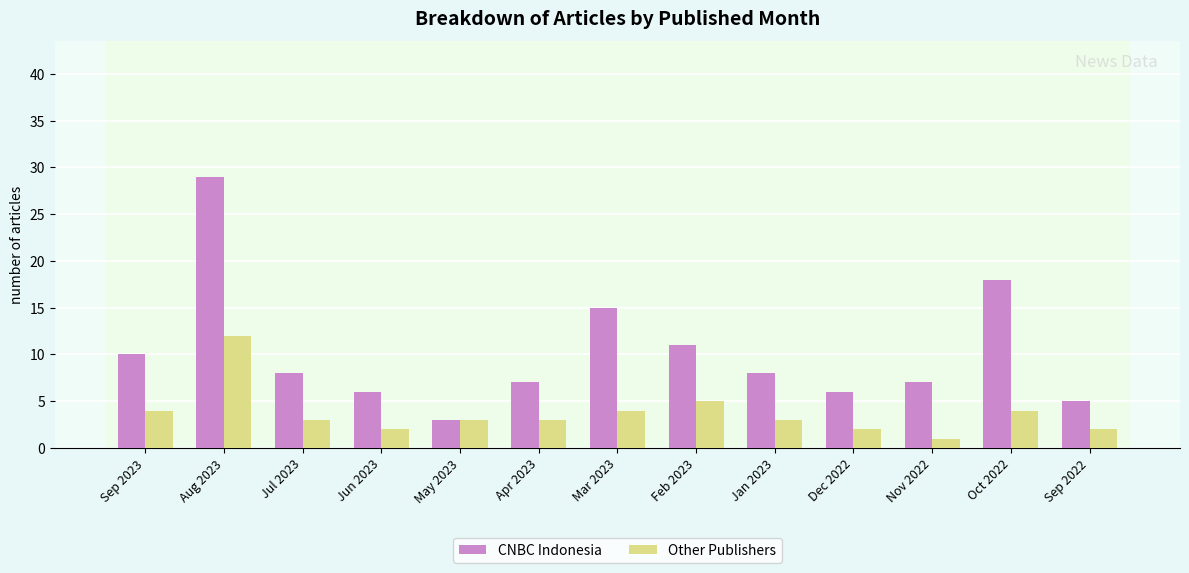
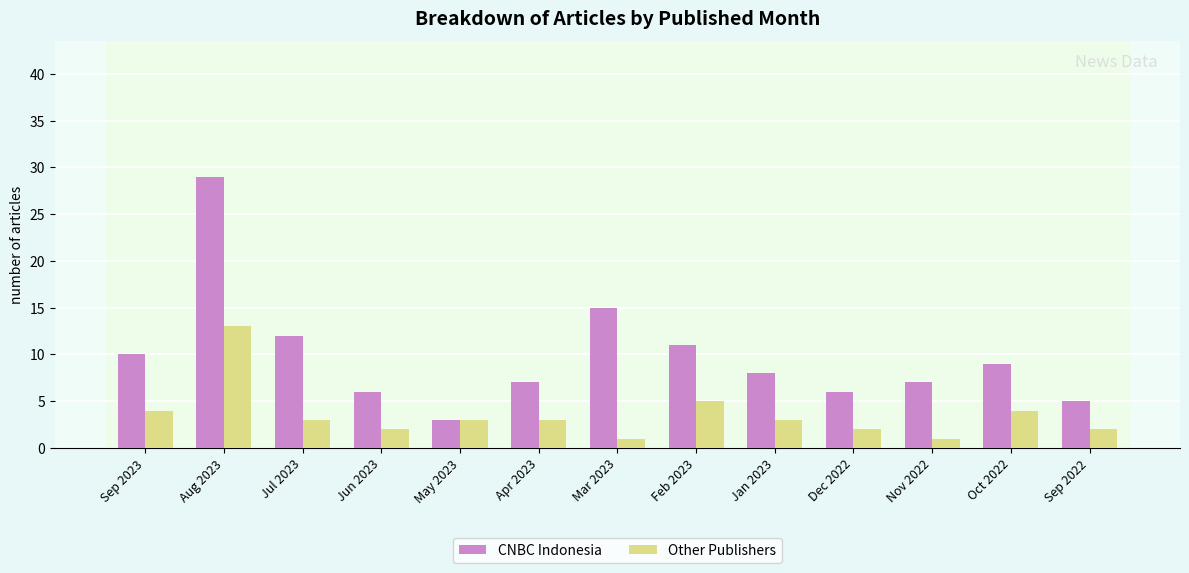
  {
    "CNBC Indonesia": {
      "Sep 2023": 10,
      "Aug 2023": 29,
-     "Jul 2023": 8,
+     "Jul 2023": 12,
      "Jun 2023": 6,
      "May 2023": 3,
      "Apr 2023": 7,
      "Mar 2023": 15,
      "Feb 2023": 11,
      "Jan 2023": 8,
      "Dec 2022": 6,
      "Nov 2022": 7,
-     "Oct 2022": 18,
+     "Oct 2022": 9,
      "Sep 2022": 5
    },
    "Other Publishers": {
      "Sep 2023": 4,
-     "Aug 2023": 12,
+     "Aug 2023": 13,
      "Jul 2023": 3,
      "Jun 2023": 2,
      "May 2023": 3,
      "Apr 2023": 3,
-     "Mar 2023": 4,
+     "Mar 2023": 1,
      "Feb 2023": 5,
      "Jan 2023": 3,
      "Dec 2022": 2,
      "Nov 2022": 1,
      "Oct 2022": 4,
      "Sep 2022": 2
    }
  }
